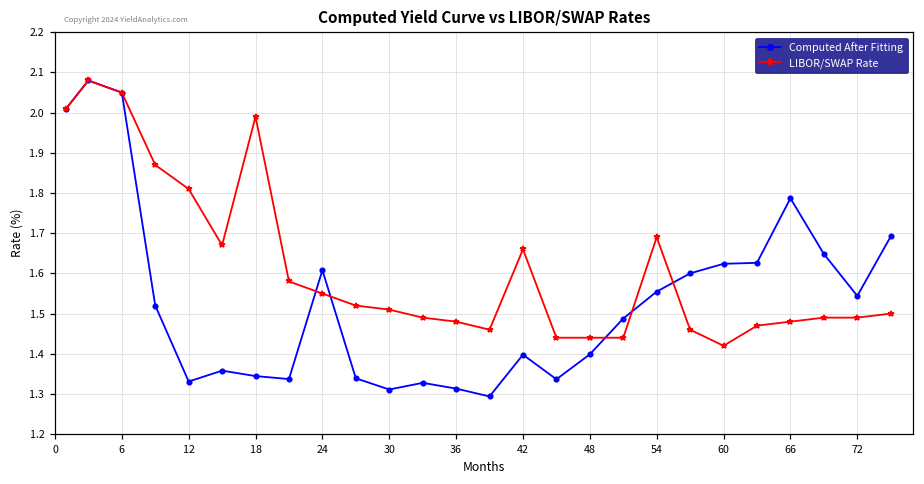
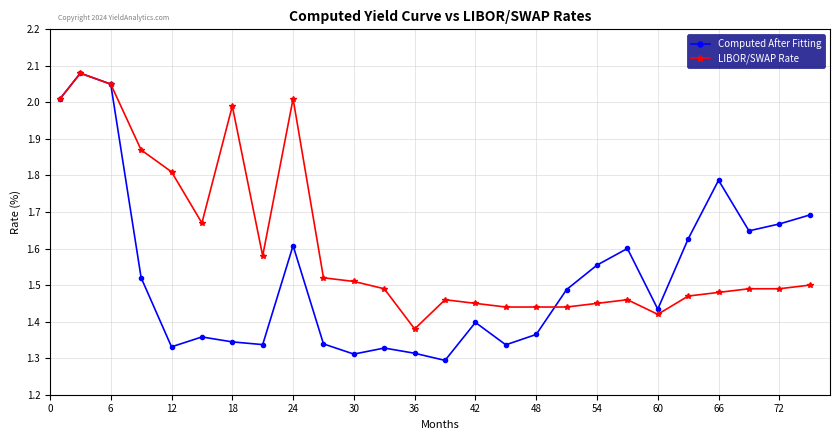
  {
    "Computed After Fitting": {
      "12": 1.33,
      "18": 1.34,
      "24": 1.61,
      "30": 1.31,
      "36": 1.31,
      "42": 1.40,
-     "48": 1.40,
+     "48": 1.36,
      "54": 1.55,
-     "60": 1.62,
+     "60": 1.43,
      "66": 1.79,
-     "72": 1.54
+     "72": 1.67
    },
    "LIBOR/SWAP Rate": {
      "12": 1.81,
      "18": 1.99,
-     "24": 1.55,
+     "24": 2.01,
      "30": 1.51,
-     "36": 1.48,
-     "42": 1.66,
+     "36": 1.38,
+     "42": 1.45,
      "48": 1.44,
-     "54": 1.69,
+     "54": 1.45,
      "60": 1.42,
      "66": 1.48,
      "72": 1.49
    }
  }
